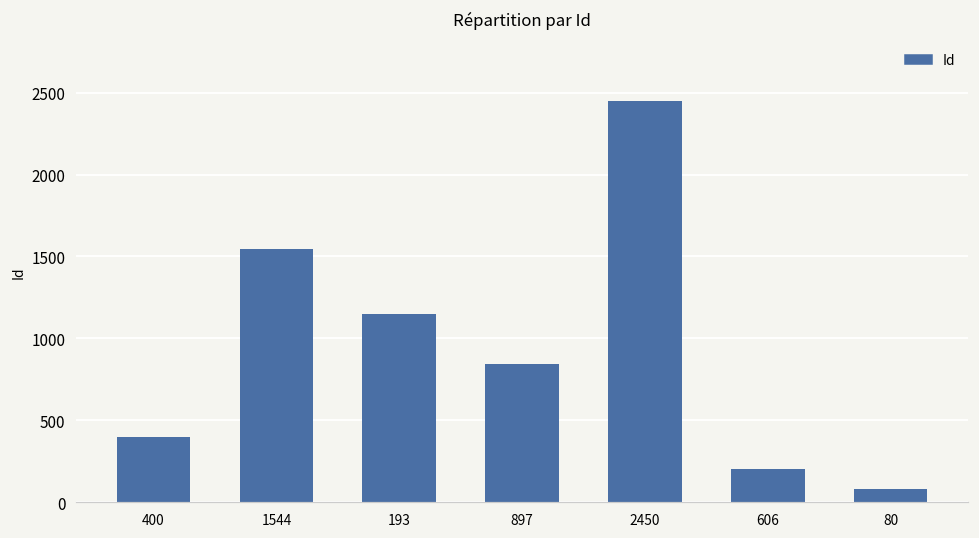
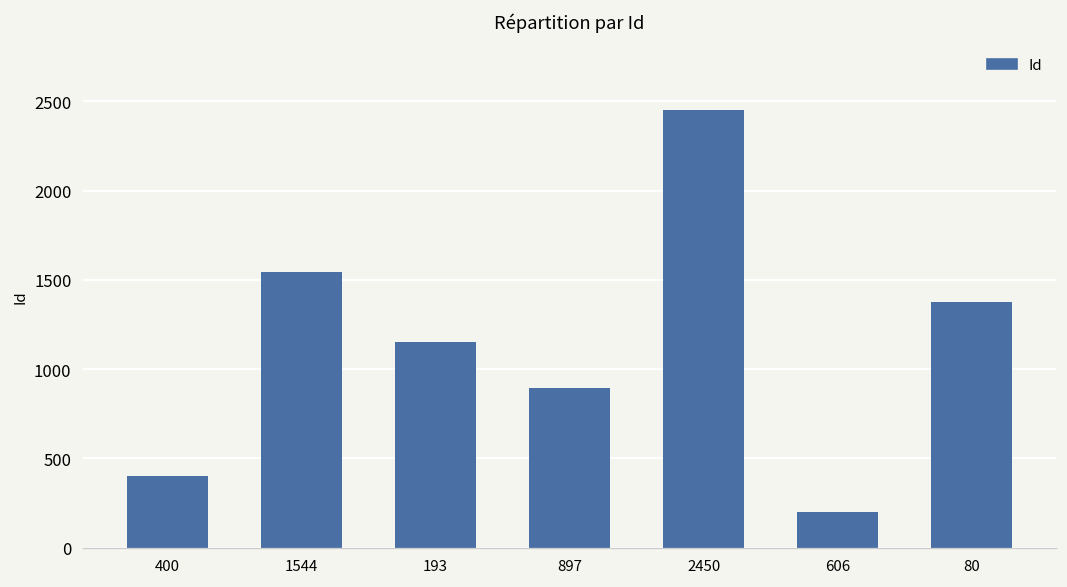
  {
    "400": 400,
    "1544": 1540,
    "193": 1150,
-   "897": 840,
+   "897": 900,
    "2450": 2450,
    "606": 200,
-   "80": 80
+   "80": 1370
  }
